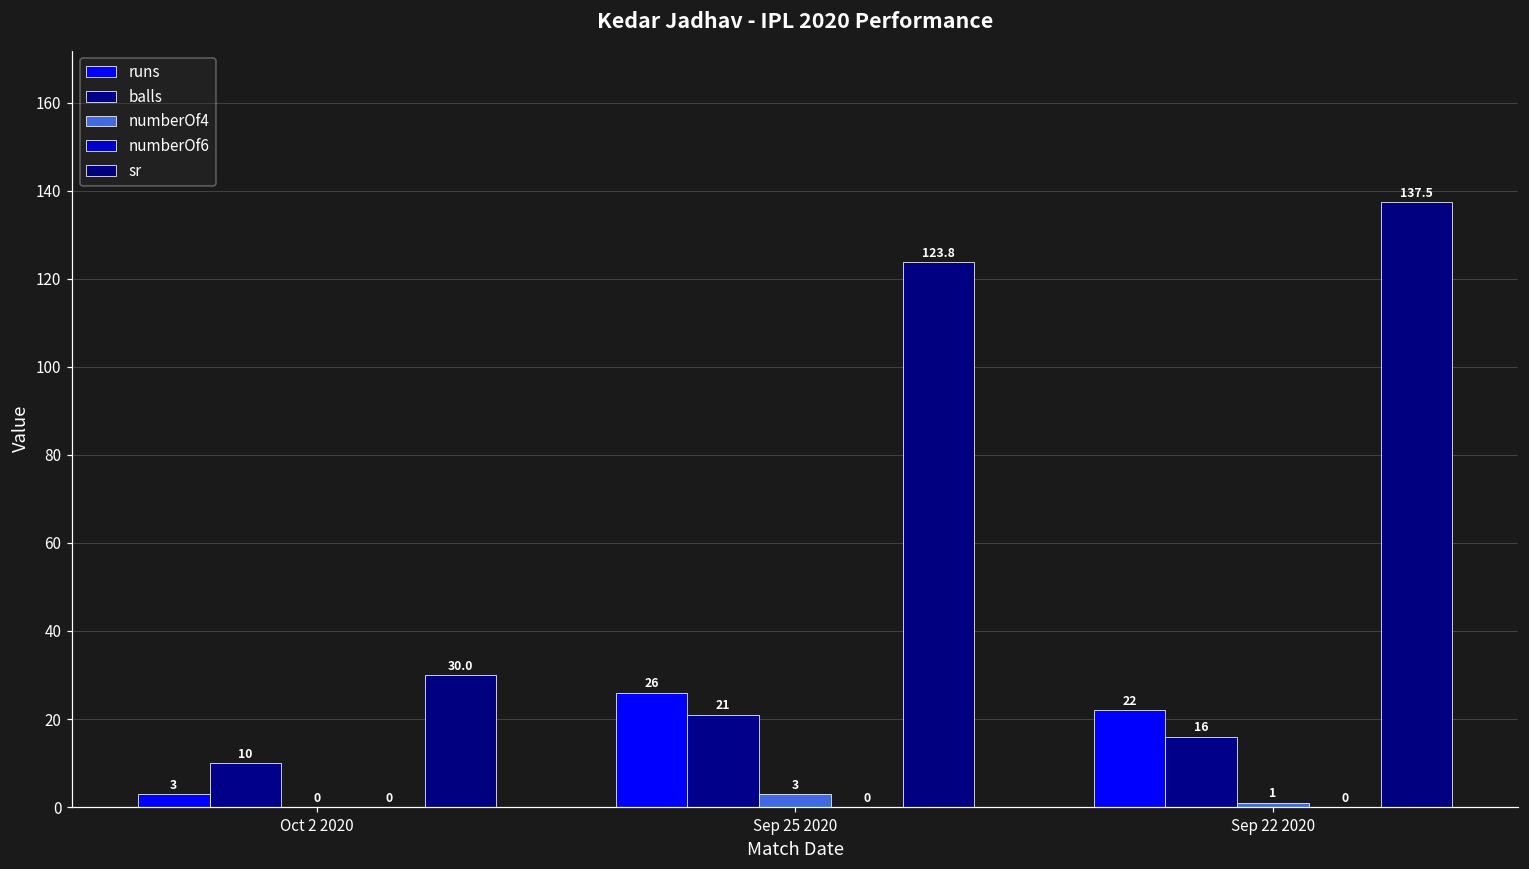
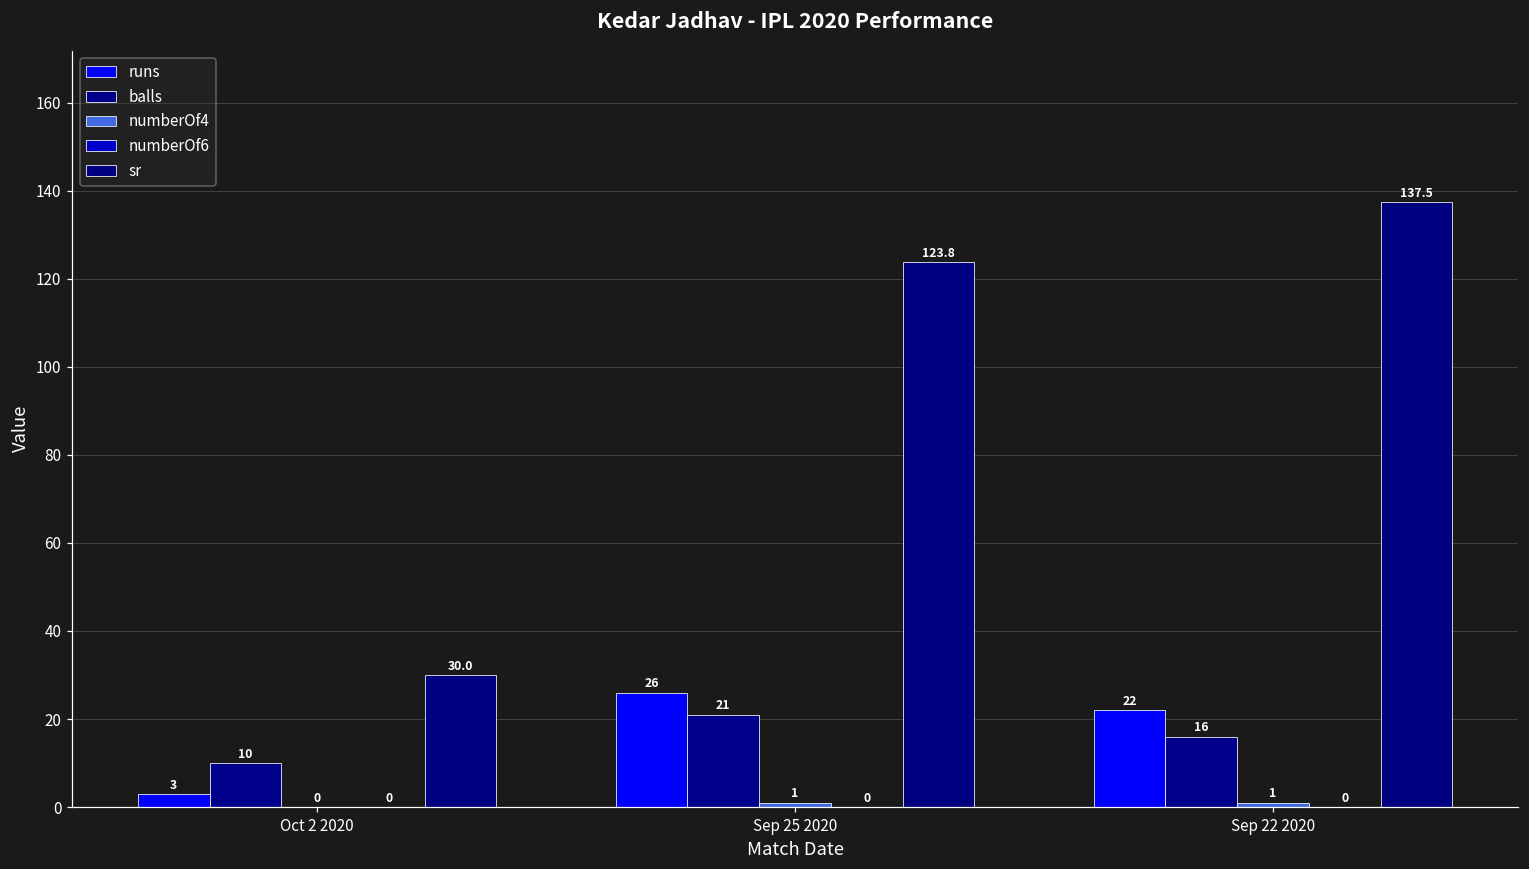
  {
    "numberOf4": {
      "Oct 2 2020": 0,
-     "Sep 25 2020": 3,
+     "Sep 25 2020": 1,
      "Sep 22 2020": 1
    }
  }
